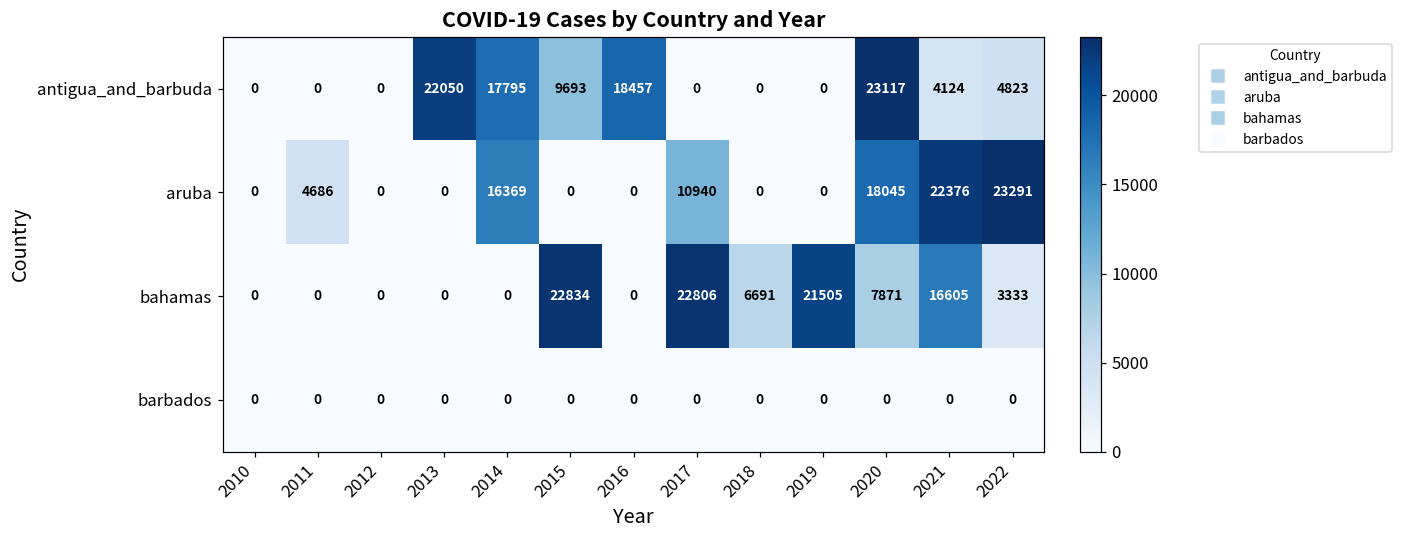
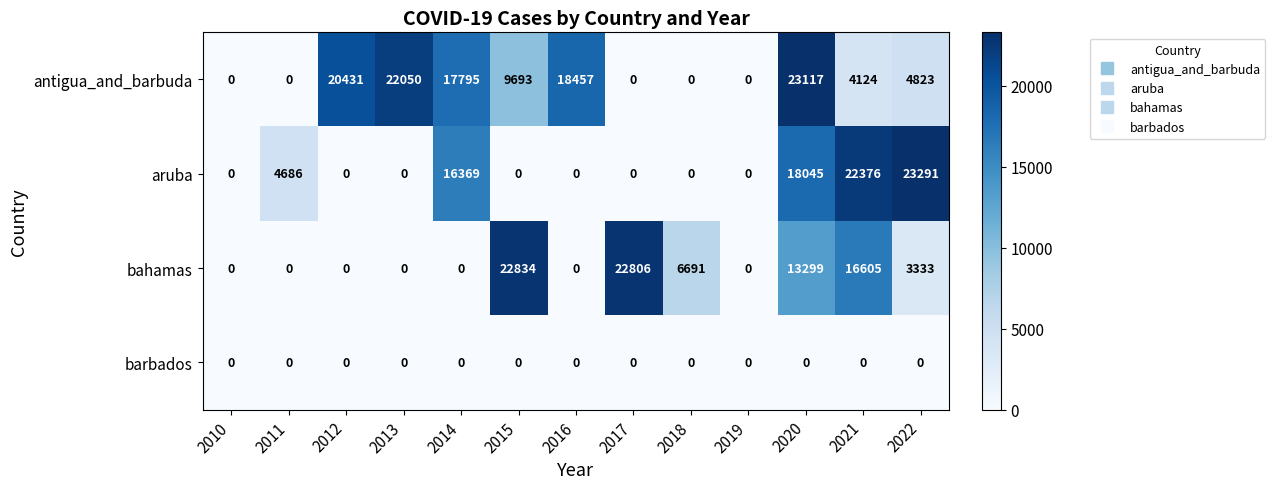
  {
    "antigua_and_barbuda": {
      "2010": 0,
      "2011": 0,
-     "2012": 0,
+     "2012": 20431,
      "2013": 22050,
      "2014": 17795,
      "2015": 9693,
      "2016": 18457,
      "2017": 0,
      "2018": 0,
      "2019": 0,
      "2020": 23117,
      "2021": 4124,
      "2022": 4823
    },
    "aruba": {
      "2010": 0,
      "2011": 4686,
      "2012": 0,
      "2013": 0,
      "2014": 16369,
      "2015": 0,
      "2016": 0,
-     "2017": 10940,
+     "2017": 0,
      "2018": 0,
      "2019": 0,
      "2020": 18045,
      "2021": 22376,
      "2022": 23291
    },
    "bahamas": {
      "2010": 0,
      "2011": 0,
      "2012": 0,
      "2013": 0,
      "2014": 0,
      "2015": 22834,
      "2016": 0,
      "2017": 22806,
      "2018": 6691,
-     "2019": 21505,
-     "2020": 7871,
+     "2019": 0,
+     "2020": 13299,
      "2021": 16605,
      "2022": 3333
    },
    "barbados": {
      "2010": 0,
      "2011": 0,
      "2012": 0,
      "2013": 0,
      "2014": 0,
      "2015": 0,
      "2016": 0,
      "2017": 0,
      "2018": 0,
      "2019": 0,
      "2020": 0,
      "2021": 0,
      "2022": 0
    }
  }
